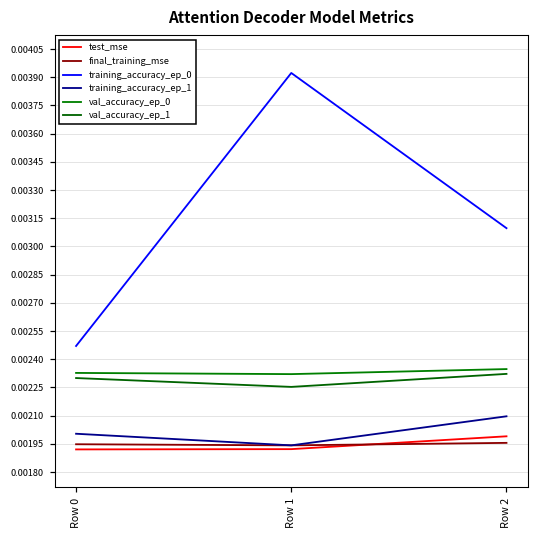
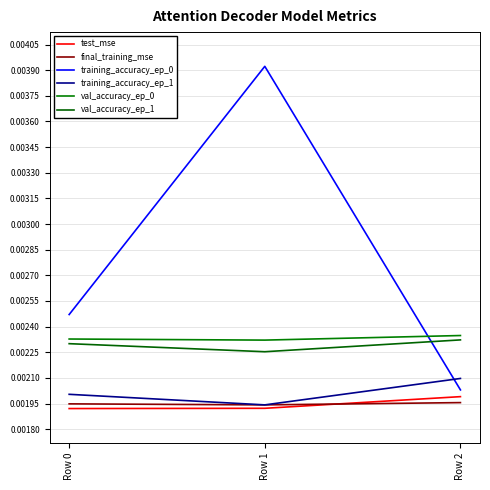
  {
    "test_mse": {
      "Row 0": 0.00192,
      "Row 1": 0.00192,
      "Row 2": 0.00199
    },
    "final_training_mse": {
      "Row 0": 0.00195,
      "Row 2": 0.00196
    },
    "training_accuracy_ep_0": {
      "Row 0": 0.00247,
      "Row 1": 0.00392,
-     "Row 2": 0.00310
+     "Row 2": 0.00203
    },
    "training_accuracy_ep_1": {
      "Row 0": 0.00200,
      "Row 2": 0.00210
    }
  }
